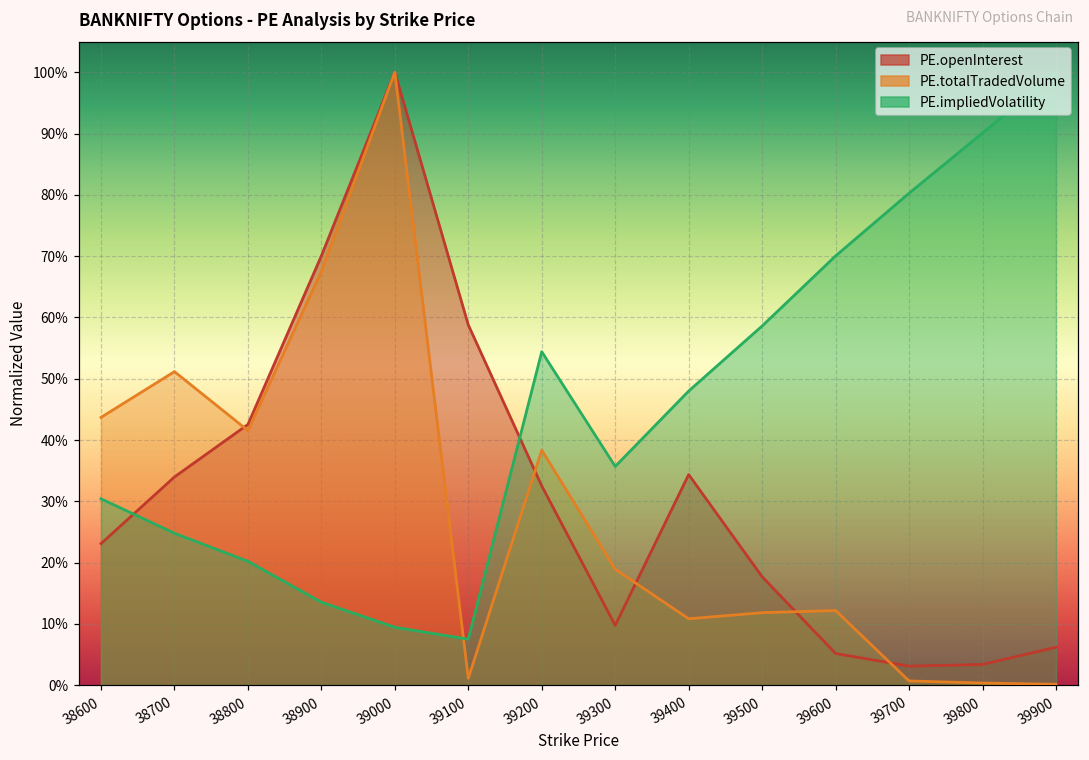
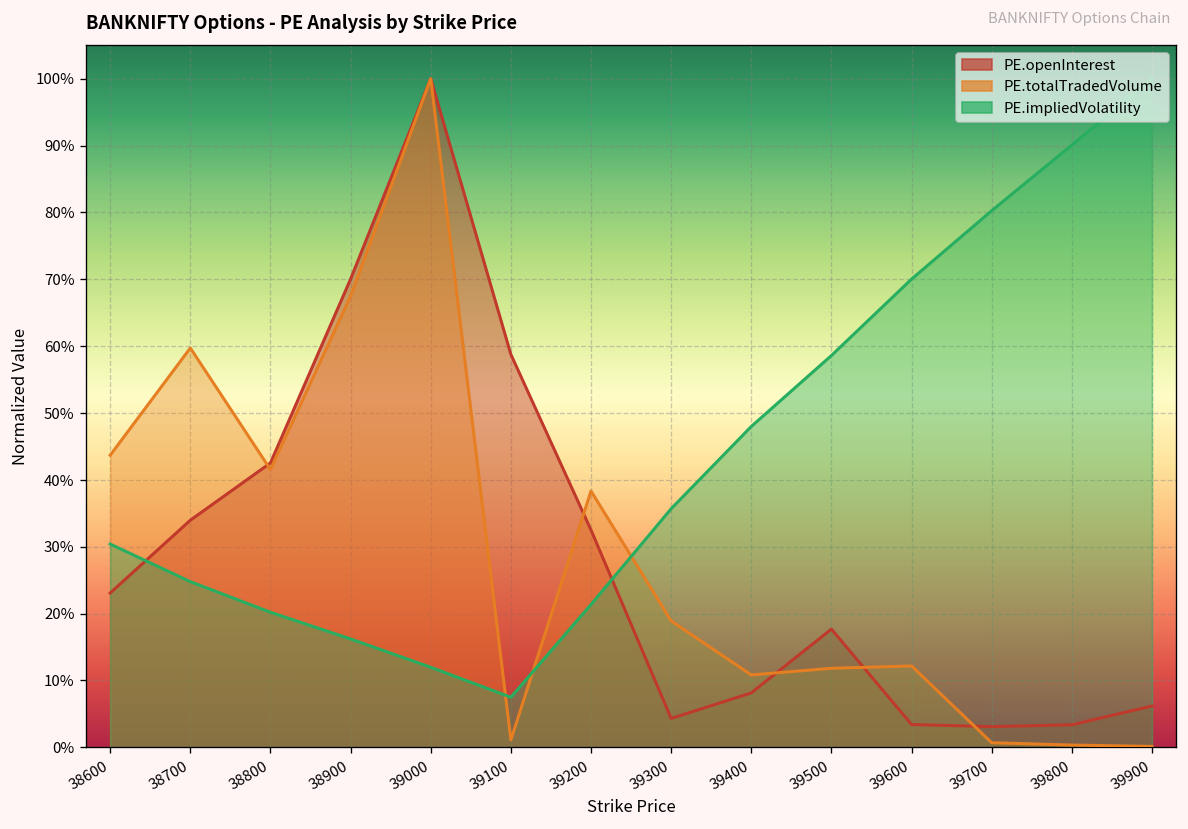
  {
    "PE.openInterest": {
      "38600": "23%",
      "38700": "34%",
      "38800": "43%",
      "38900": "70%",
      "39100": "59%",
      "39200": "33%",
-     "39300": "10%",
-     "39400": "34%",
+     "39300": "4%",
+     "39400": "8%",
      "39500": "18%",
-     "39600": "5%",
+     "39600": "3%",
      "39700": "3%",
      "39800": "3%",
      "39900": "6%"
    },
    "PE.totalTradedVolume": {
      "38600": "44%",
-     "38700": "51%",
+     "38700": "60%",
      "38800": "42%",
      "38900": "67%",
      "39100": "1%",
      "39200": "38%",
      "39300": "19%",
      "39400": "11%",
      "39500": "12%",
      "39600": "12%",
      "39700": "1%",
      "39800": "0%",
      "39900": "0%"
    },
    "PE.impliedVolatility": {
      "38600": "30%",
      "38700": "25%",
      "38800": "20%",
-     "38900": "14%",
-     "39000": "9%",
+     "38900": "16%",
+     "39000": "12%",
      "39100": "7%",
-     "39200": "54%",
+     "39200": "21%",
      "39300": "36%",
      "39400": "48%",
      "39500": "59%",
      "39600": "70%",
      "39700": "80%",
      "39800": "90%"
    }
  }
